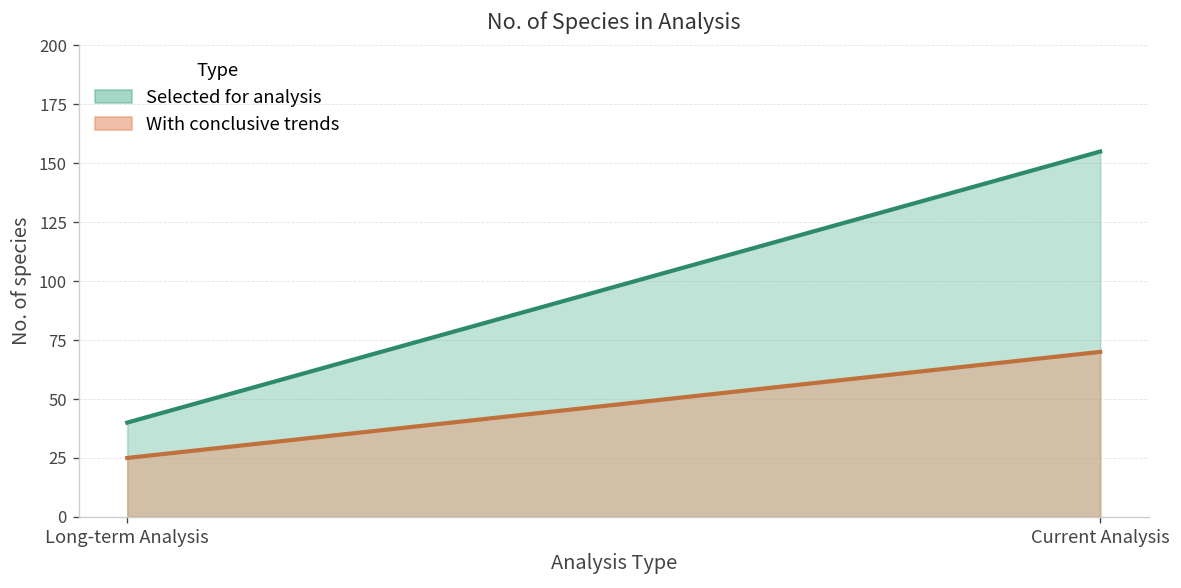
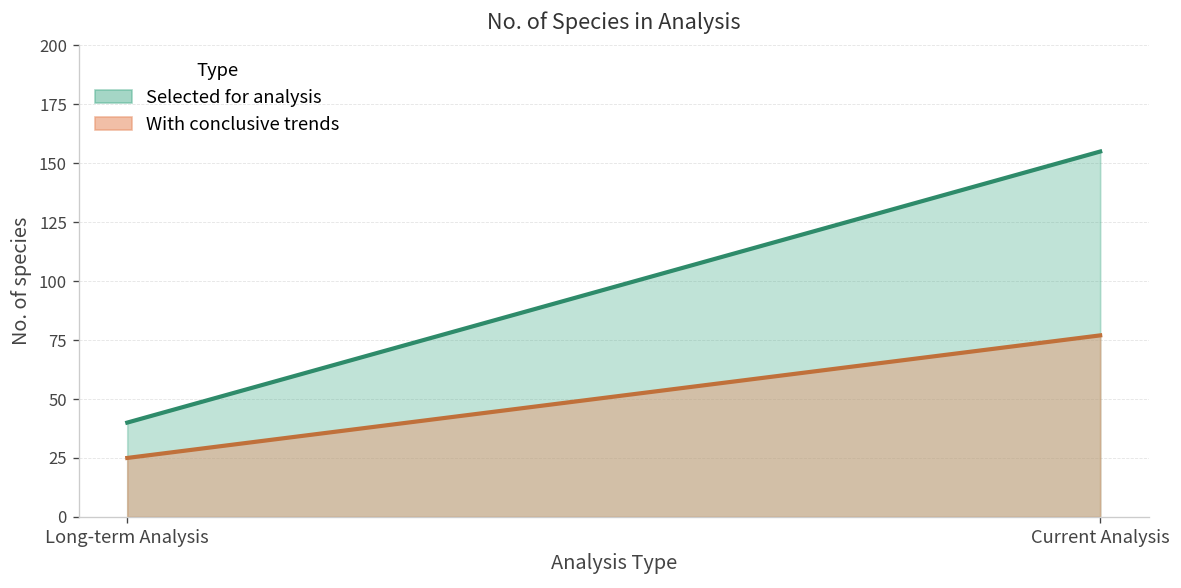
  {
    "Selected for analysis": {
      "Long-term Analysis": 40,
      "Current Analysis": 155
    },
    "With conclusive trends": {
      "Long-term Analysis": 25,
-     "Current Analysis": 70
+     "Current Analysis": 77
    }
  }
